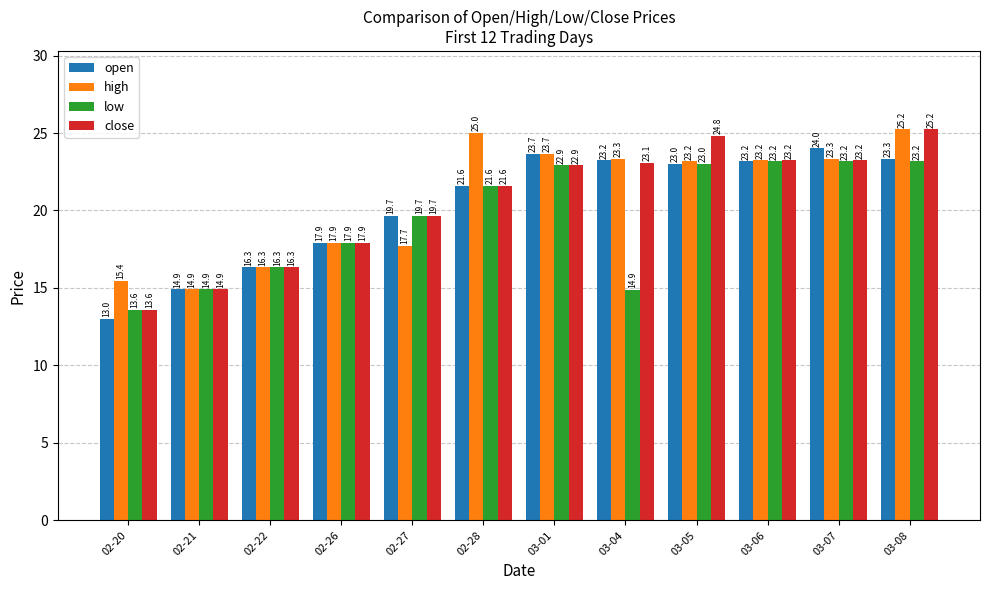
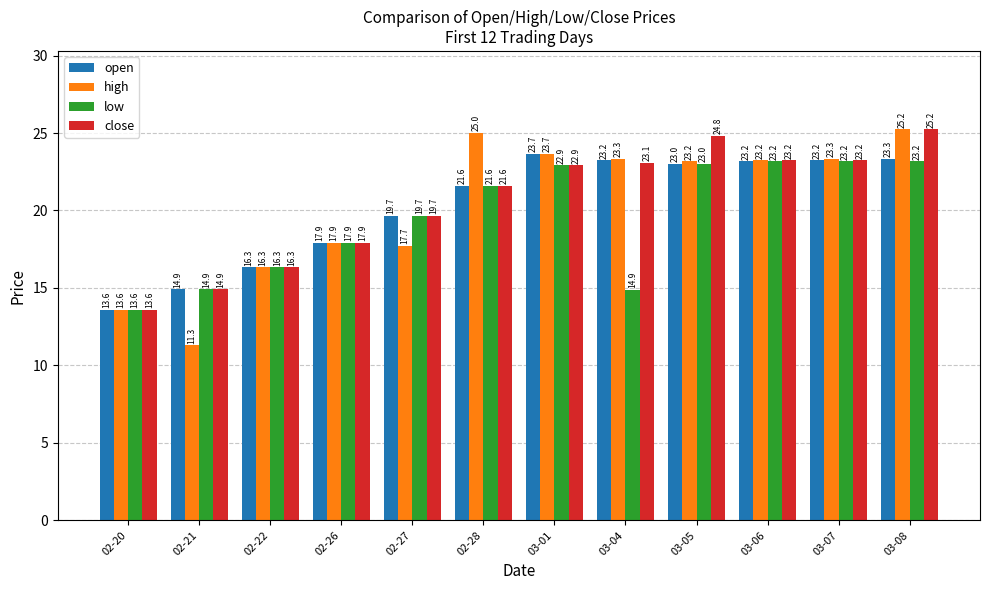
  {
    "open": {
-     "02-20": 13.0,
+     "02-20": 13.6,
      "02-21": 14.9,
      "02-22": 16.3,
      "02-26": 17.9,
      "02-27": 19.7,
      "02-28": 21.6,
      "03-01": 23.7,
      "03-04": 23.2,
      "03-05": 23.0,
      "03-06": 23.2,
-     "03-07": 24.0,
+     "03-07": 23.2,
      "03-08": 23.3
    },
    "high": {
-     "02-20": 15.4,
-     "02-21": 14.9,
+     "02-20": 13.6,
+     "02-21": 11.3,
      "02-22": 16.3,
      "02-26": 17.9,
      "02-27": 17.7,
      "02-28": 25.0,
      "03-01": 23.7,
      "03-04": 23.3,
      "03-05": 23.2,
      "03-06": 23.2,
      "03-07": 23.3,
      "03-08": 25.2
    },
    "low": {
      "02-20": 13.6,
      "02-21": 14.9,
      "02-22": 16.3,
      "02-26": 17.9,
      "02-27": 19.7,
      "02-28": 21.6,
      "03-01": 22.9,
      "03-04": 14.9,
      "03-05": 23.0,
      "03-06": 23.2,
      "03-07": 23.2,
      "03-08": 23.2
    },
    "close": {
      "02-20": 13.6,
      "02-21": 14.9,
      "02-22": 16.3,
      "02-26": 17.9,
      "02-27": 19.7,
      "02-28": 21.6,
      "03-01": 22.9,
      "03-04": 23.1,
      "03-05": 24.8,
      "03-06": 23.2,
      "03-07": 23.2,
      "03-08": 25.2
    }
  }
